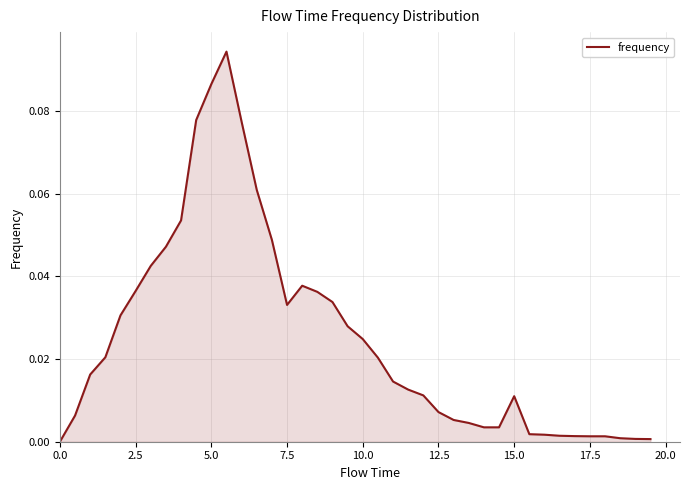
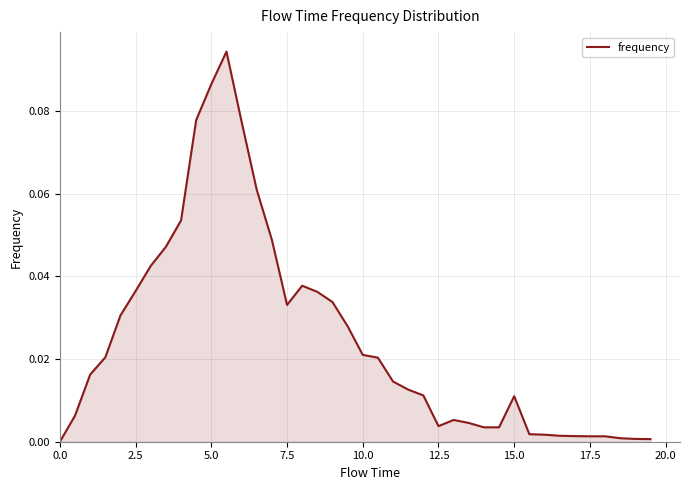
  {
    "0.0": 0.000,
    "2.5": 0.036,
    "5.0": 0.086,
    "7.5": 0.033,
-   "10.0": 0.025,
-   "12.5": 0.007,
+   "10.0": 0.021,
+   "12.5": 0.004,
    "15.0": 0.011,
    "17.5": 0.001
  }
